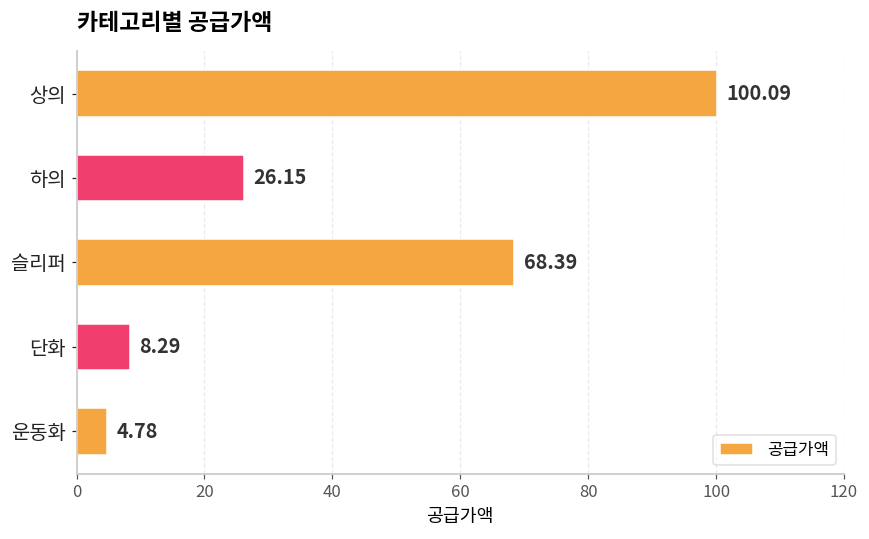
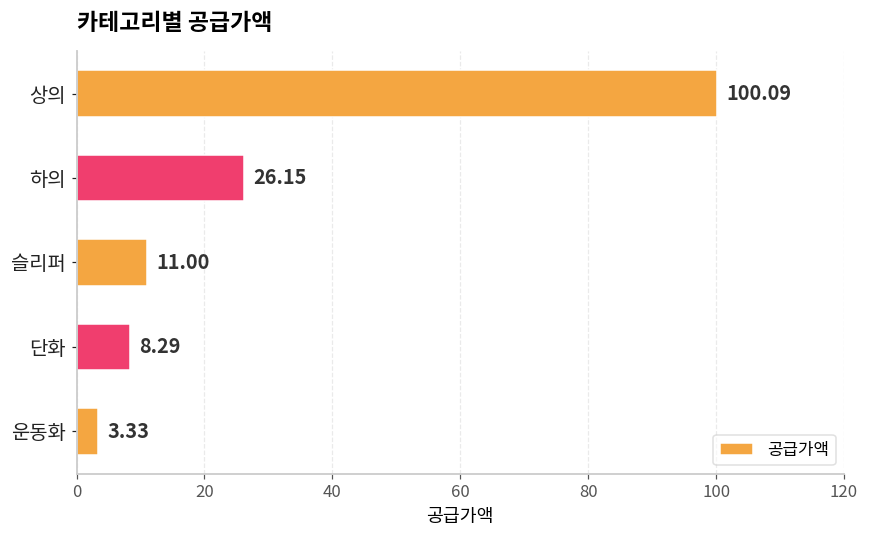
  {
    "상의": 100.09,
    "하의": 26.15,
-   "슬리퍼": 68.39,
+   "슬리퍼": 11.00,
    "단화": 8.29,
-   "운동화": 4.78
+   "운동화": 3.33
  }
